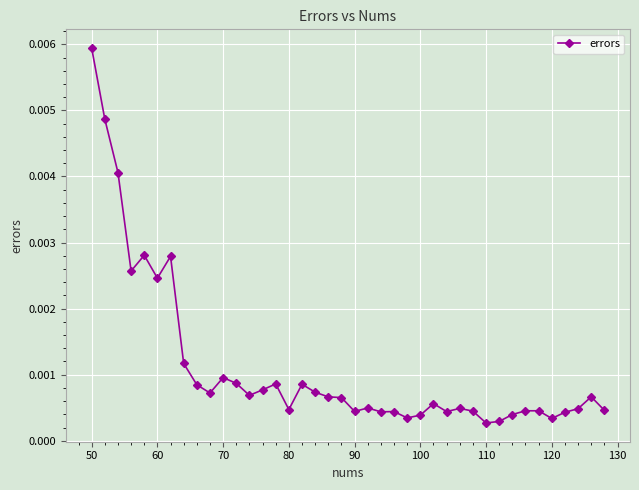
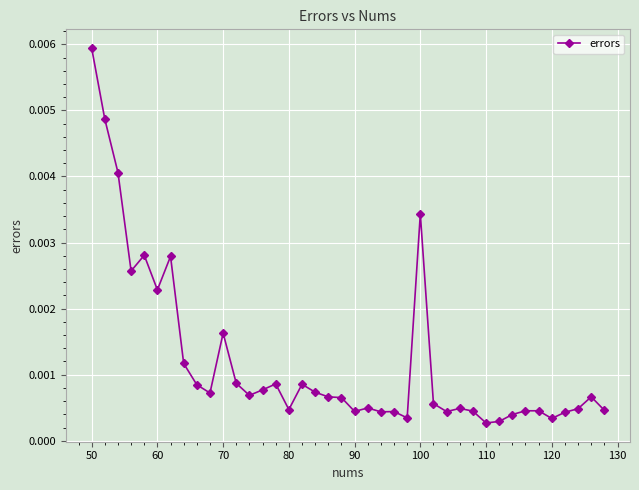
  {
    "50": 0.0059,
-   "60": 0.0025,
-   "70": 0.0010,
+   "60": 0.0023,
+   "70": 0.0016,
    "80": 0.0005,
    "90": 0.0004,
-   "100": 0.0004,
+   "100": 0.0034,
    "110": 0.0003,
    "120": 0.0003
  }
